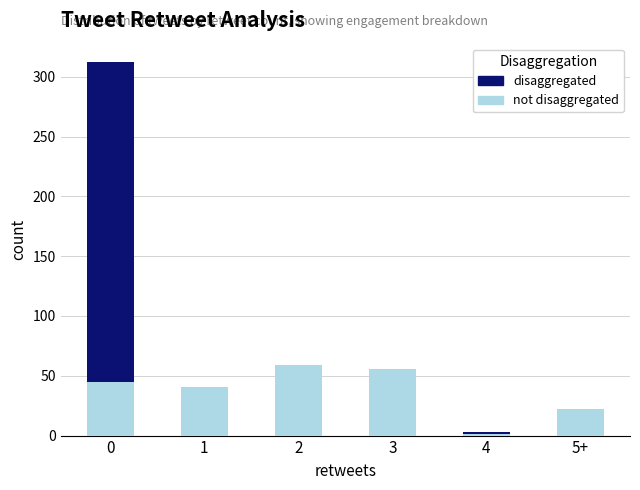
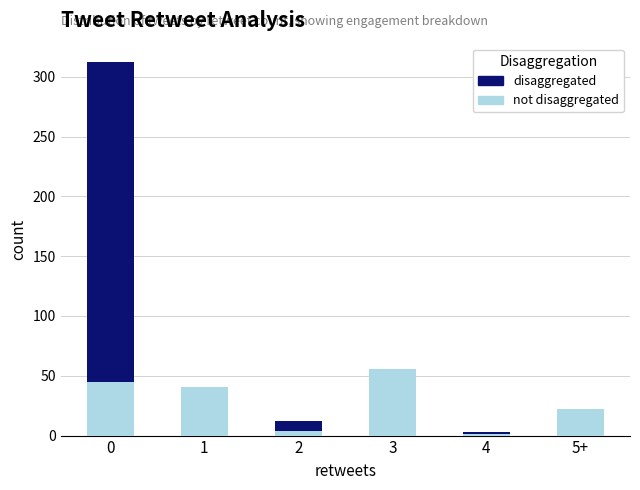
  {
    "disaggregated": {
      "0": 312,
-     "2": 38,
+     "2": 12,
      "4": 3
    },
    "not disaggregated": {
      "1": 41,
-     "2": 59,
+     "2": 4,
      "3": 56,
      "5+": 22
    }
  }
